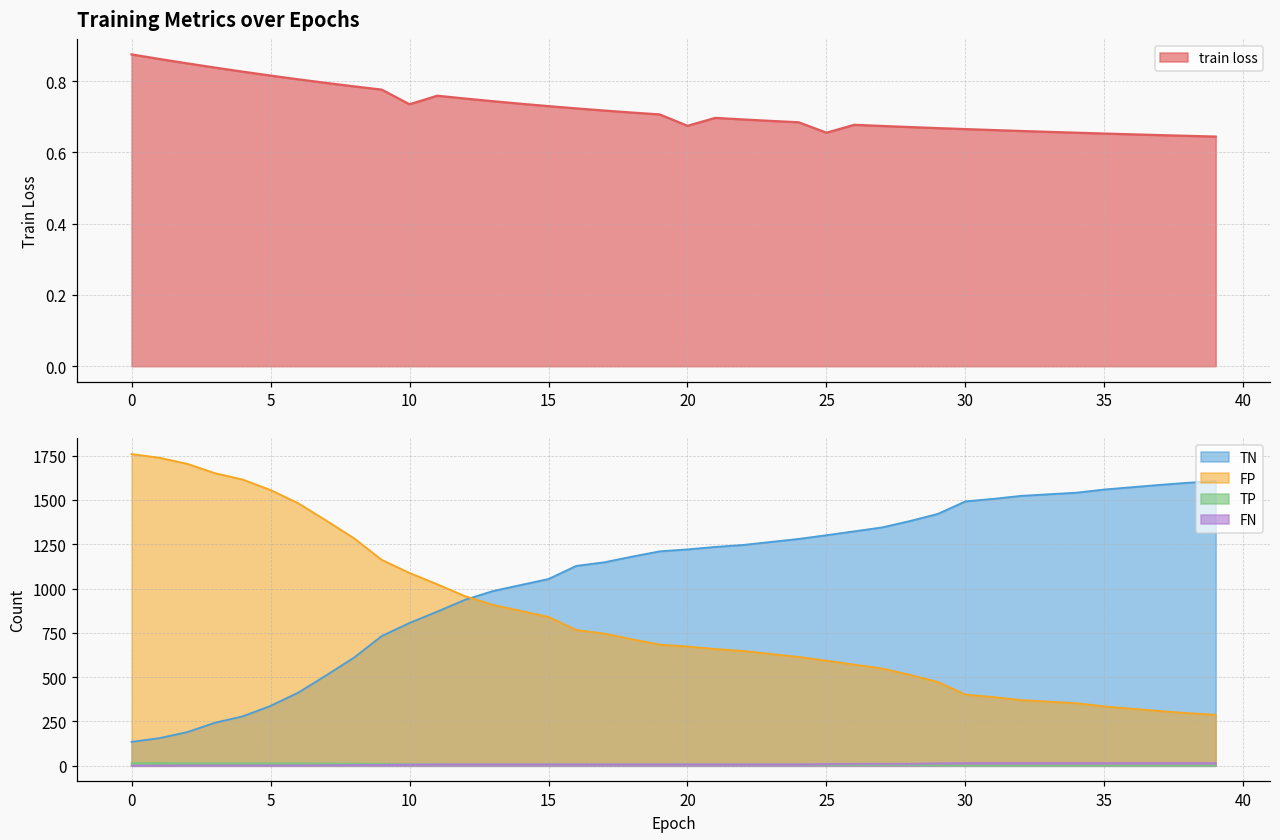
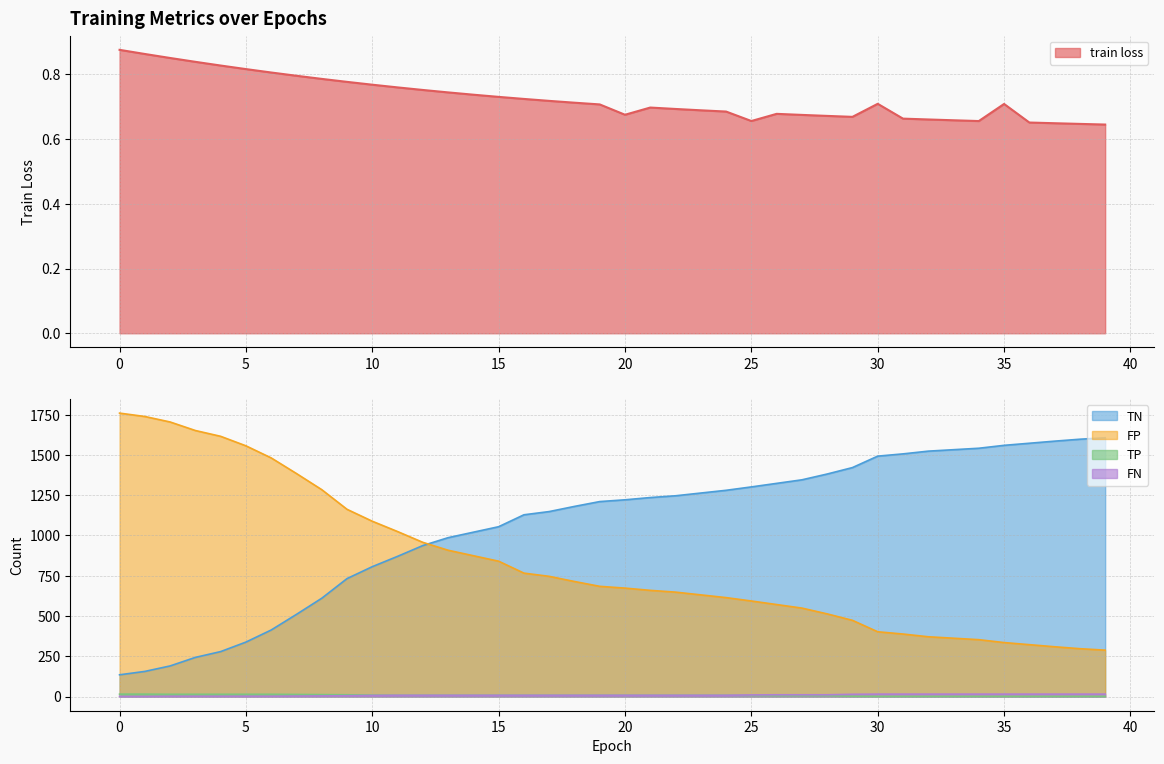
  {
    "Training Metrics over Epochs": {
      "0": 0.88,
      "5": 0.82,
-     "10": 0.74,
+     "10": 0.77,
      "15": 0.73,
      "20": 0.67,
      "25": 0.66,
-     "30": 0.67,
-     "35": 0.65
+     "30": 0.71,
+     "35": 0.71
    }
  }
